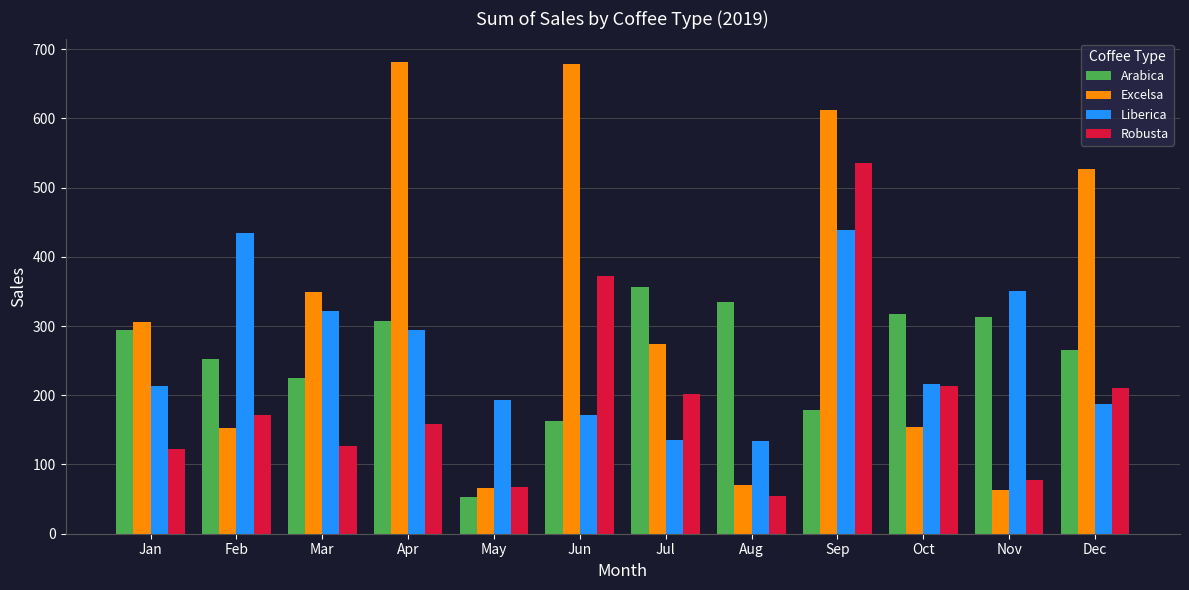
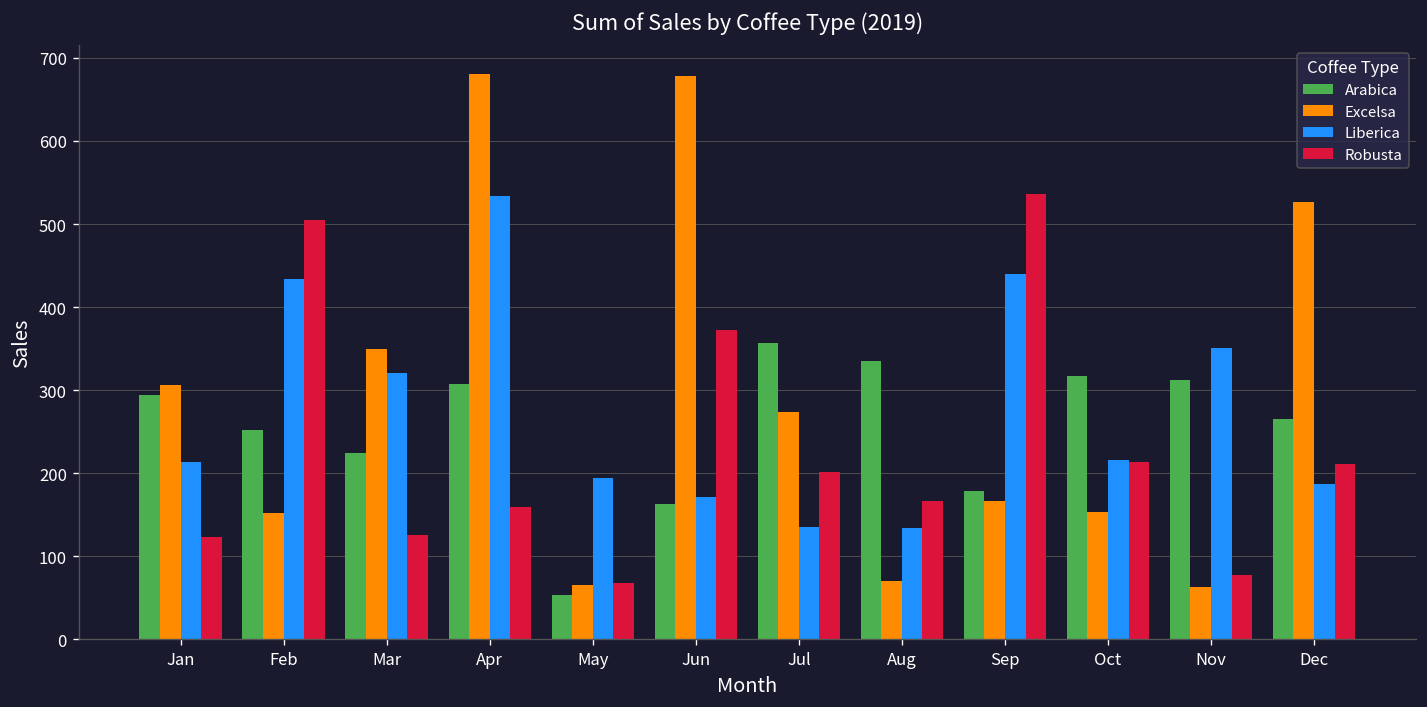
  {
    "Arabica": {
      "Jan": 290,
      "Feb": 250,
      "Mar": 220,
      "Apr": 310,
      "May": 50,
      "Jun": 160,
      "Jul": 360,
      "Aug": 330,
      "Sep": 180,
      "Oct": 320,
      "Nov": 310,
      "Dec": 270
    },
    "Excelsa": {
      "Jan": 310,
      "Feb": 150,
      "Mar": 350,
      "Apr": 680,
      "May": 70,
      "Jun": 680,
      "Jul": 270,
      "Aug": 70,
-     "Sep": 610,
+     "Sep": 170,
      "Oct": 150,
      "Nov": 60,
      "Dec": 530
    },
    "Liberica": {
      "Jan": 210,
      "Feb": 430,
      "Mar": 320,
-     "Apr": 290,
+     "Apr": 530,
      "May": 190,
      "Jun": 170,
      "Jul": 140,
      "Aug": 130,
      "Sep": 440,
      "Oct": 220,
      "Nov": 350,
      "Dec": 190
    },
    "Robusta": {
      "Jan": 120,
-     "Feb": 170,
+     "Feb": 510,
      "Mar": 130,
      "Apr": 160,
      "May": 70,
      "Jun": 370,
      "Jul": 200,
-     "Aug": 60,
+     "Aug": 170,
      "Sep": 540,
      "Oct": 210,
      "Nov": 80,
      "Dec": 210
    }
  }
